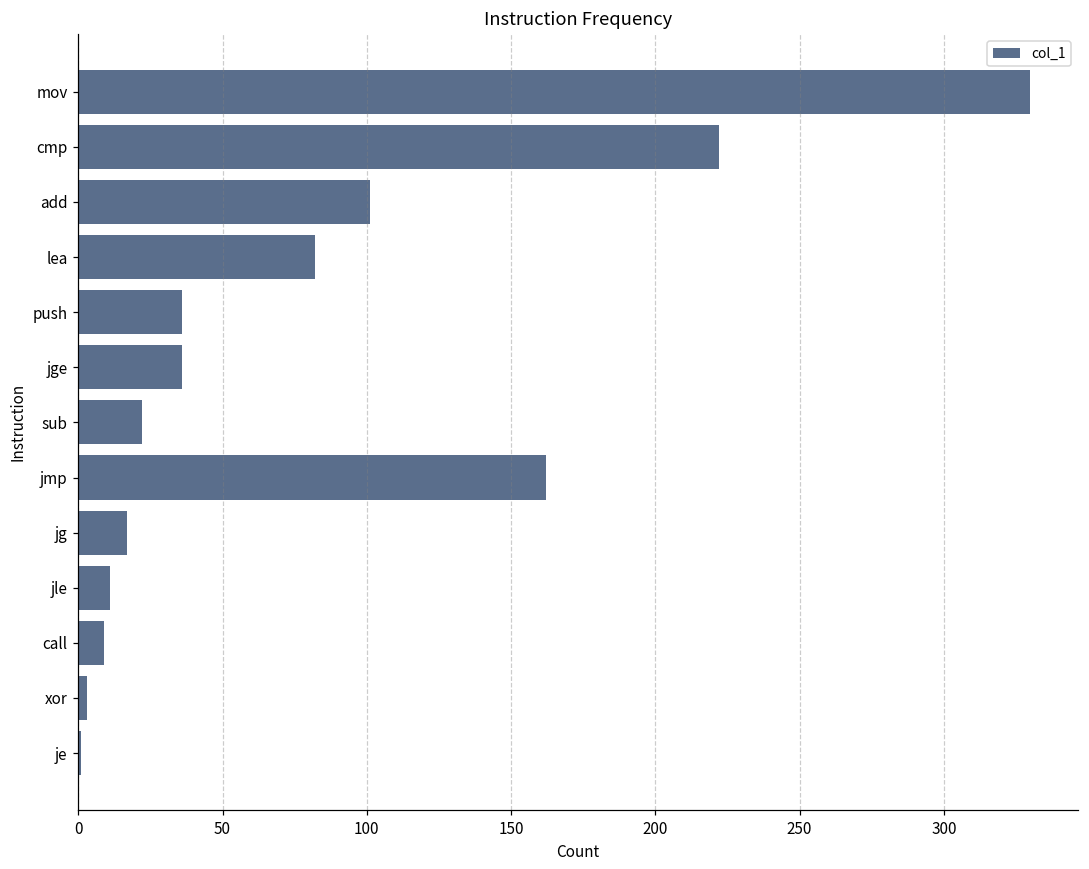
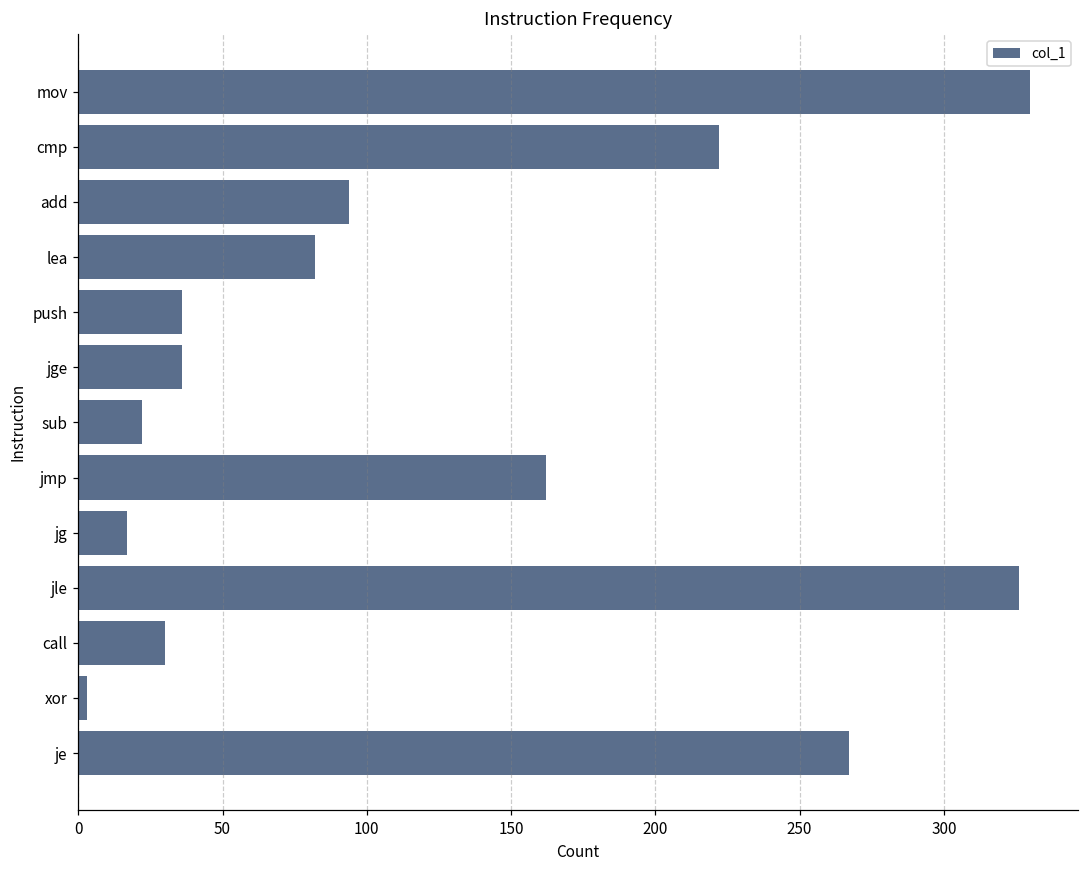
  {
    "mov": 330,
    "cmp": 222,
-   "add": 101,
+   "add": 94,
    "lea": 82,
    "push": 36,
    "jge": 36,
    "sub": 22,
    "jmp": 162,
    "jg": 17,
-   "jle": 11,
-   "call": 9,
+   "jle": 326,
+   "call": 30,
    "xor": 3,
-   "je": 1
+   "je": 267
  }
